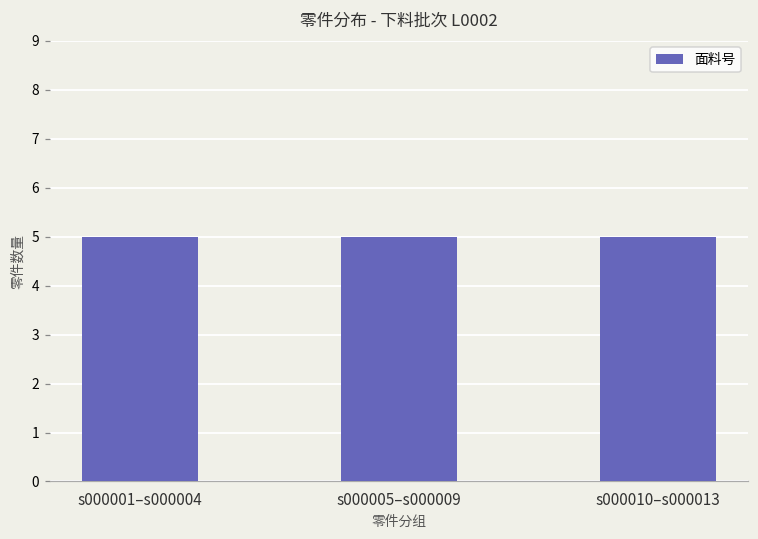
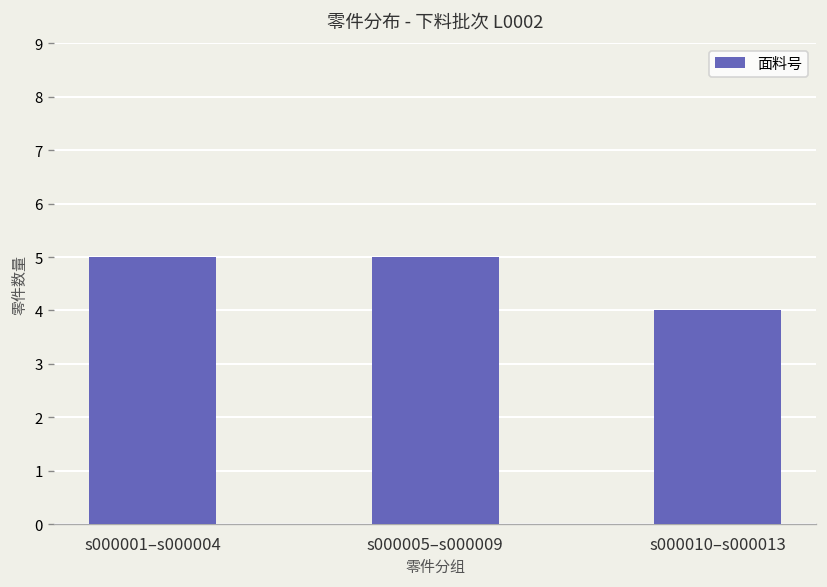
  {
    "s000001–s000004": 5,
    "s000005–s000009": 5,
-   "s000010–s000013": 5
+   "s000010–s000013": 4
  }
